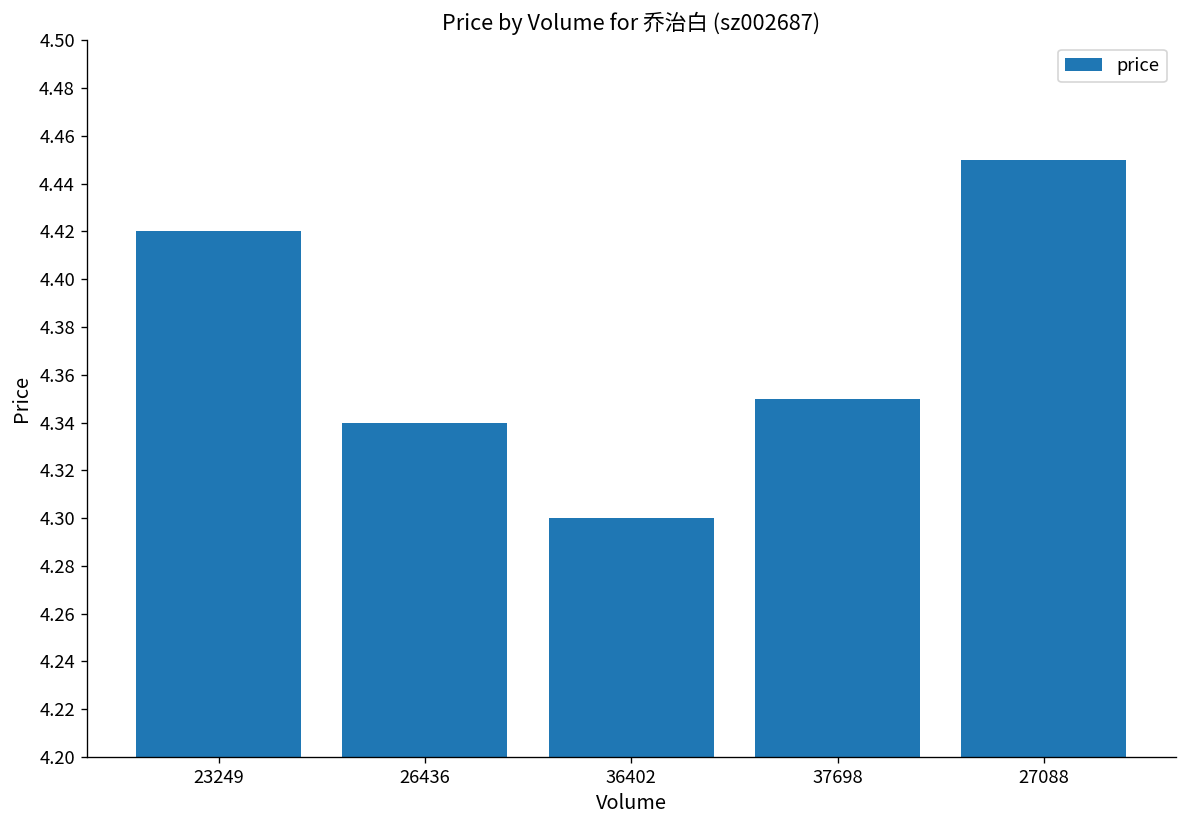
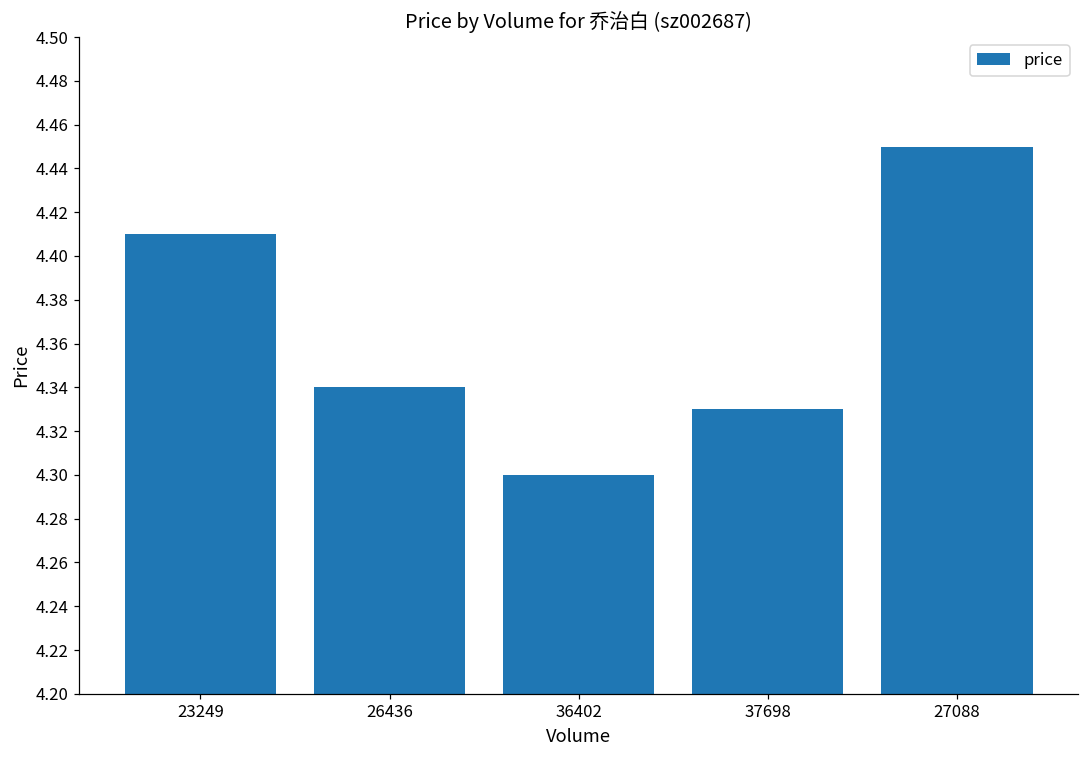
  {
-   "23249": 4.42,
+   "23249": 4.41,
    "26436": 4.34,
    "36402": 4.30,
-   "37698": 4.35,
+   "37698": 4.33,
    "27088": 4.45
  }
